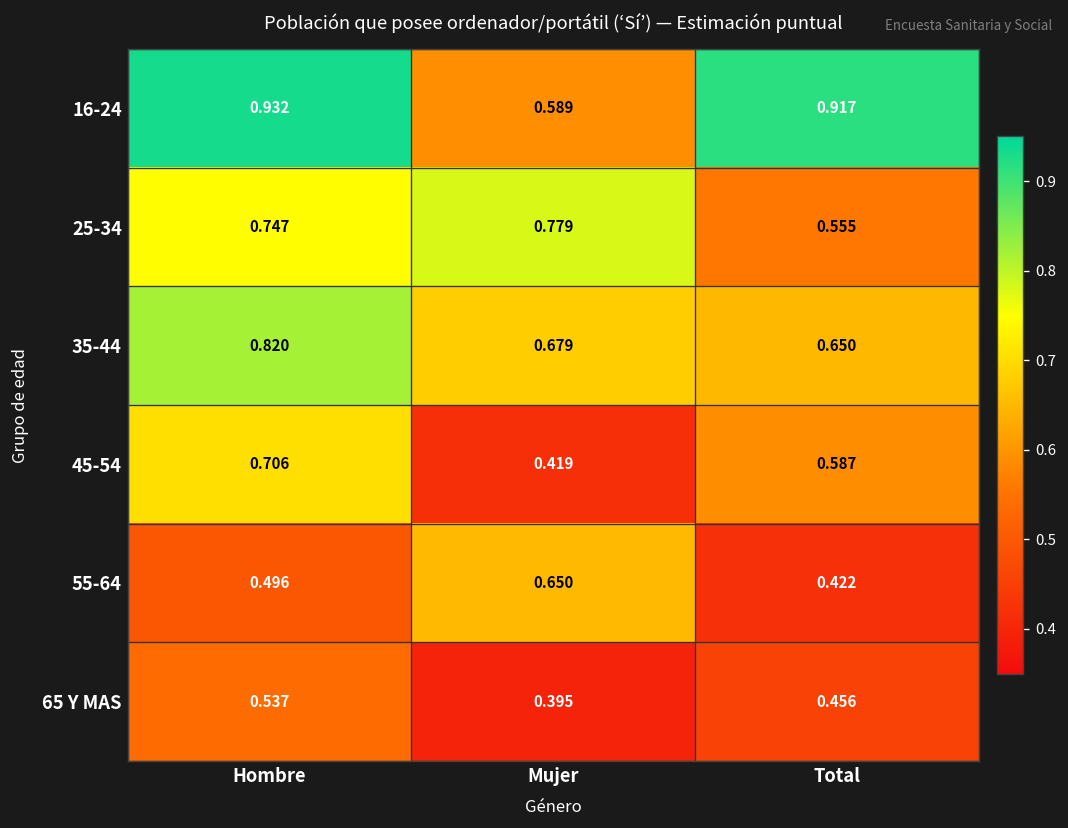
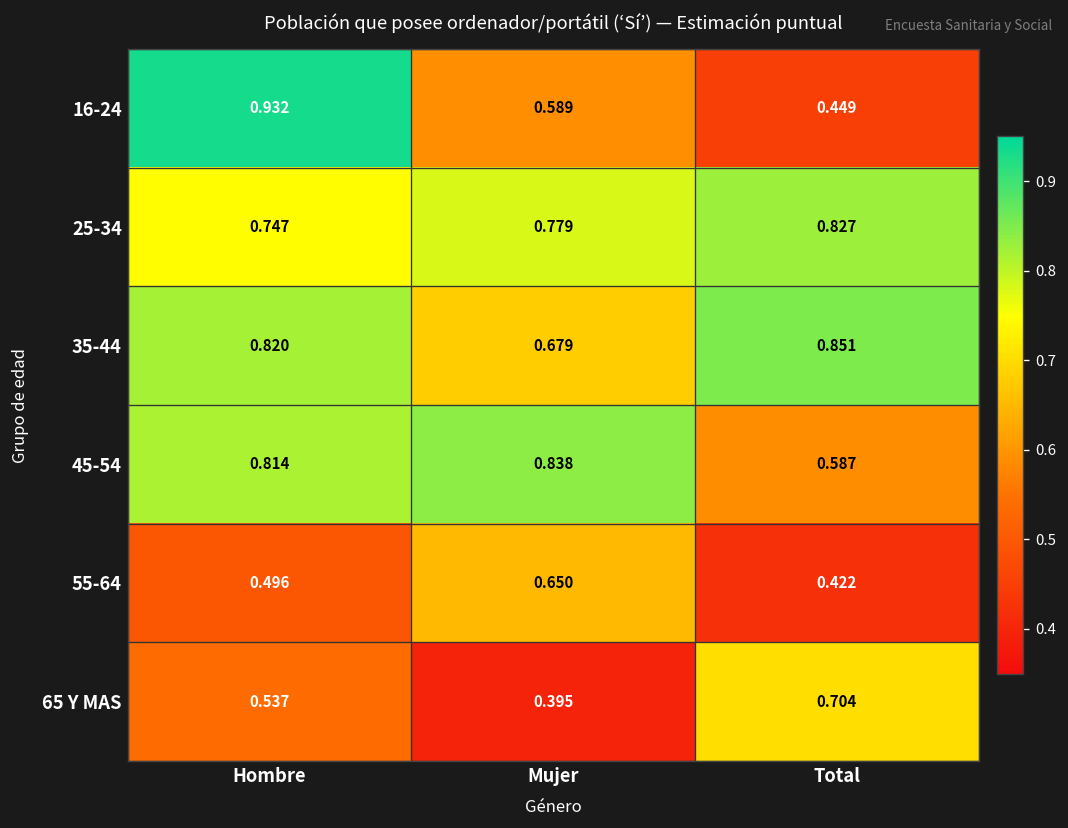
  {
    "16-24": {
      "Hombre": 0.932,
      "Mujer": 0.589,
-     "Total": 0.917
+     "Total": 0.449
    },
    "25-34": {
      "Hombre": 0.747,
      "Mujer": 0.779,
-     "Total": 0.555
+     "Total": 0.827
    },
    "35-44": {
      "Hombre": 0.820,
      "Mujer": 0.679,
-     "Total": 0.650
+     "Total": 0.851
    },
    "45-54": {
-     "Hombre": 0.706,
-     "Mujer": 0.419,
+     "Hombre": 0.814,
+     "Mujer": 0.838,
      "Total": 0.587
    },
    "55-64": {
      "Hombre": 0.496,
      "Mujer": 0.650,
      "Total": 0.422
    },
    "65 Y MAS": {
      "Hombre": 0.537,
      "Mujer": 0.395,
-     "Total": 0.456
+     "Total": 0.704
    }
  }
